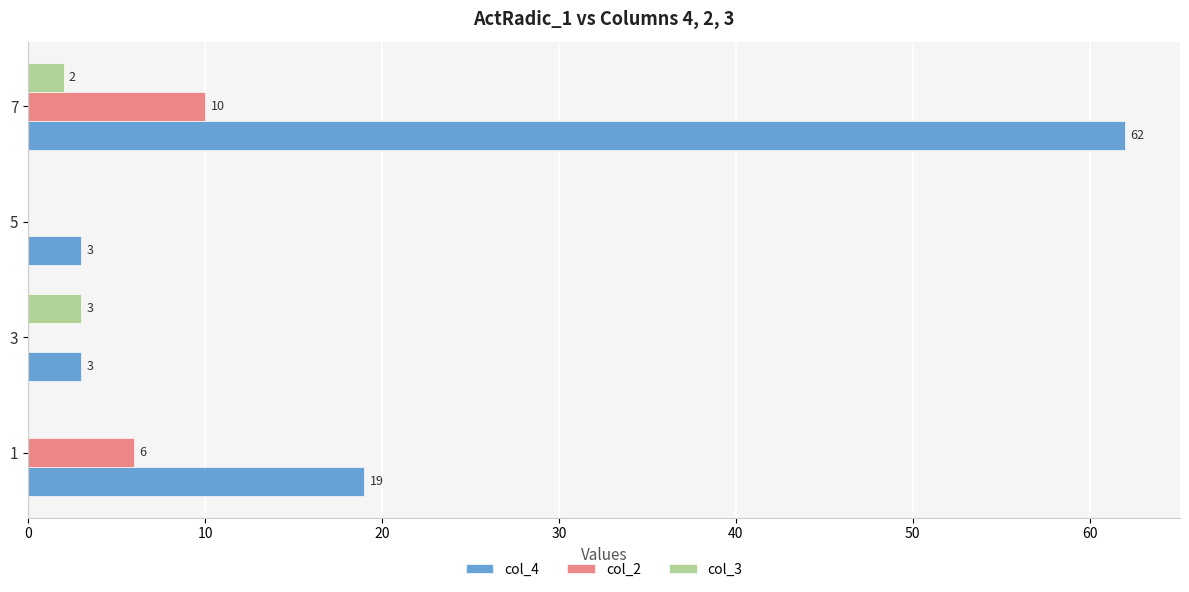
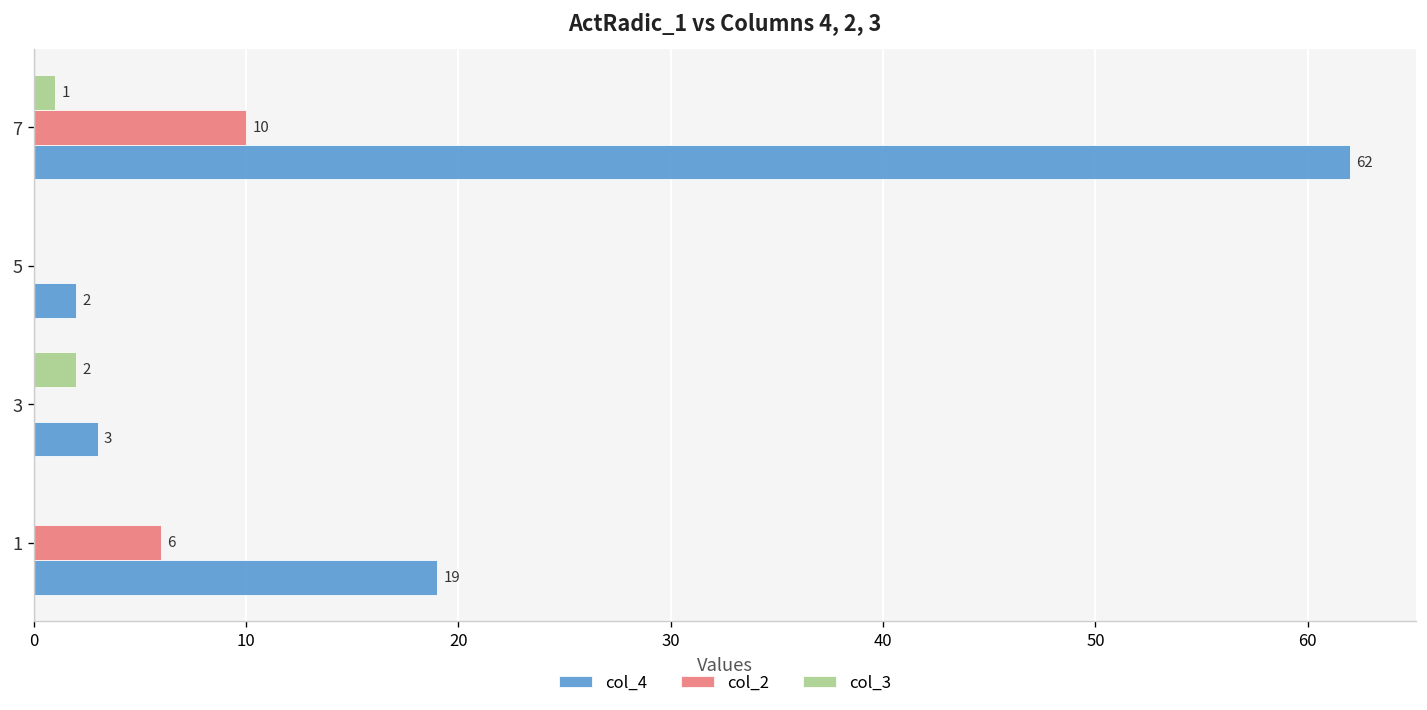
  {
    "col_4": {
      "7": 62,
-     "5": 3,
+     "5": 2,
      "3": 3,
      "1": 19
    },
    "col_2": {
      "7": 10,
      "1": 6
    },
    "col_3": {
-     "7": 2,
-     "3": 3
+     "7": 1,
+     "3": 2
    }
  }
